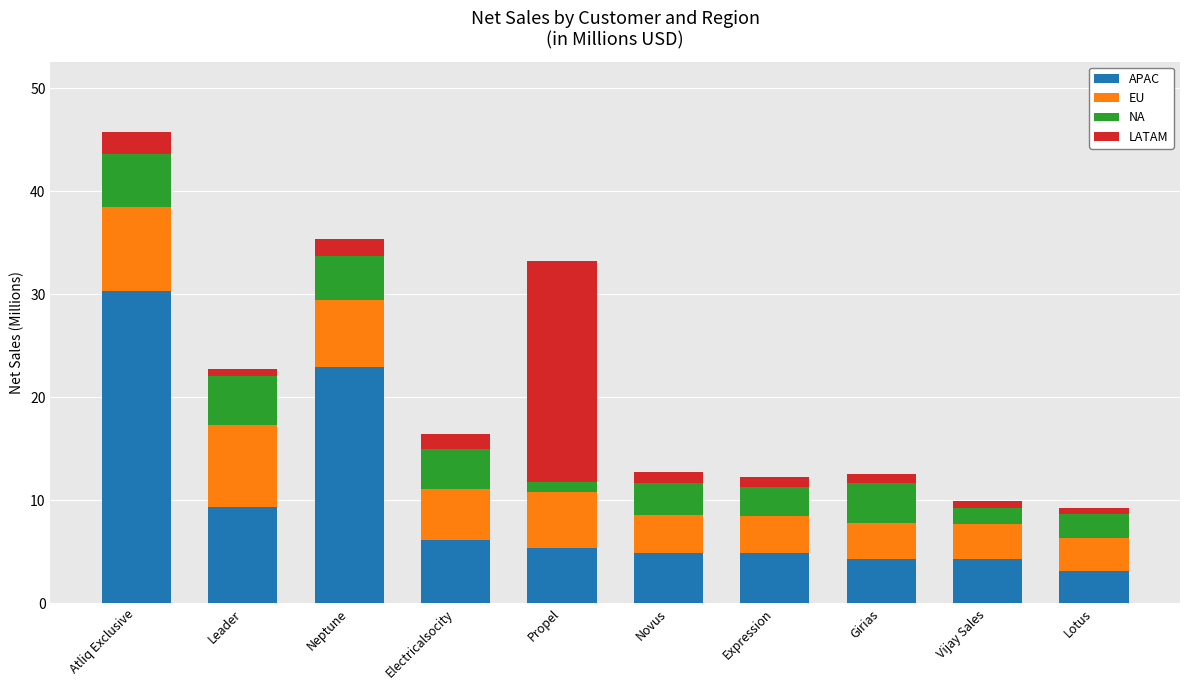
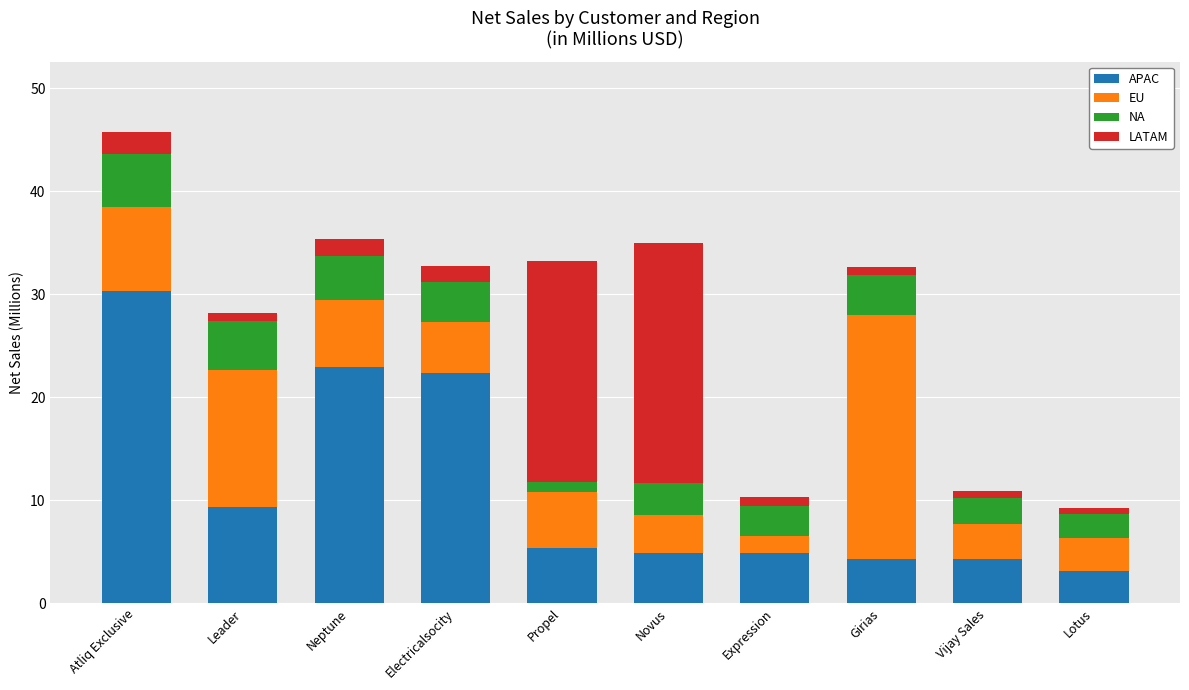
  {
    "APAC": {
      "Atliq Exclusive": 30.3,
      "Leader": 9.3,
      "Neptune": 23.0,
-     "Electricalsocity": 6.2,
+     "Electricalsocity": 22.4,
      "Propel": 5.4,
      "Novus": 4.9,
      "Expression": 4.9,
      "Girias": 4.3,
      "Vijay Sales": 4.3,
      "Lotus": 3.1
    },
    "EU": {
      "Atliq Exclusive": 8.2,
-     "Leader": 8.0,
+     "Leader": 13.3,
      "Neptune": 6.5,
      "Electricalsocity": 4.9,
      "Propel": 5.5,
      "Novus": 3.7,
-     "Expression": 3.5,
-     "Girias": 3.5,
+     "Expression": 1.6,
+     "Girias": 23.7,
      "Vijay Sales": 3.4,
      "Lotus": 3.2
    },
    "NA": {
      "Atliq Exclusive": 5.1,
      "Leader": 4.8,
      "Neptune": 4.2,
      "Electricalsocity": 3.9,
      "Propel": 0.9,
      "Novus": 3.1,
      "Expression": 2.9,
      "Girias": 3.9,
-     "Vijay Sales": 1.5,
+     "Vijay Sales": 2.5,
      "Lotus": 2.3
    },
    "LATAM": {
      "Atliq Exclusive": 2.1,
      "Leader": 0.7,
      "Neptune": 1.7,
      "Electricalsocity": 1.5,
      "Propel": 21.5,
-     "Novus": 1.1,
+     "Novus": 23.3,
      "Expression": 0.9,
      "Girias": 0.8,
      "Vijay Sales": 0.7,
      "Lotus": 0.6
    }
  }
